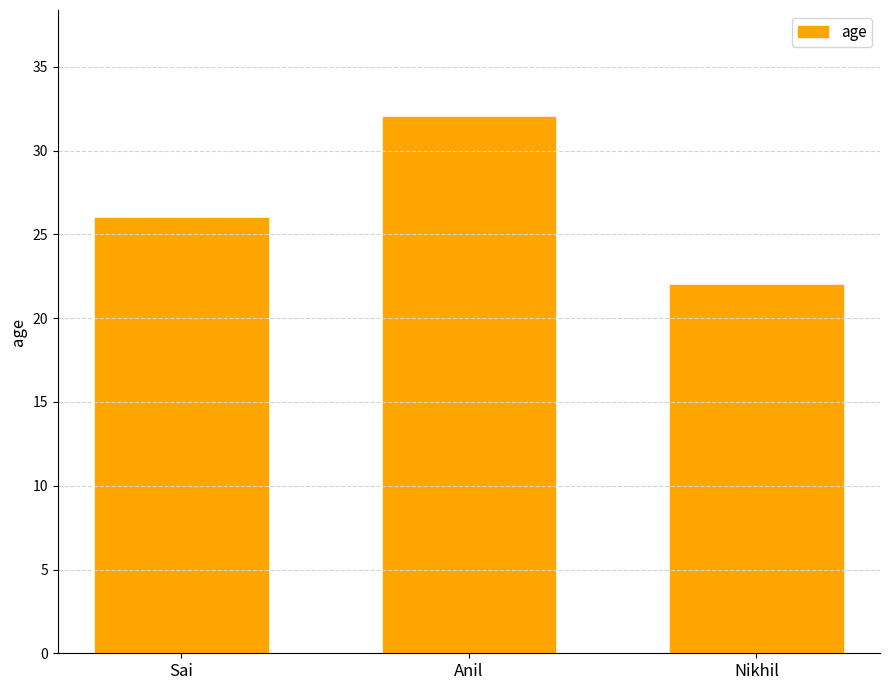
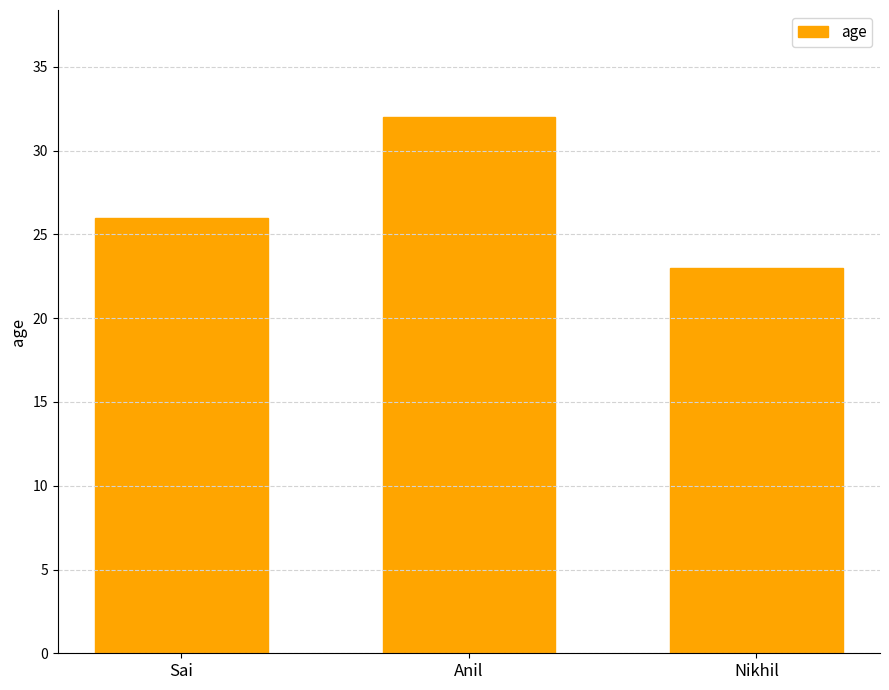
  {
    "Sai": 26,
    "Anil": 32,
-   "Nikhil": 22
+   "Nikhil": 23
  }
